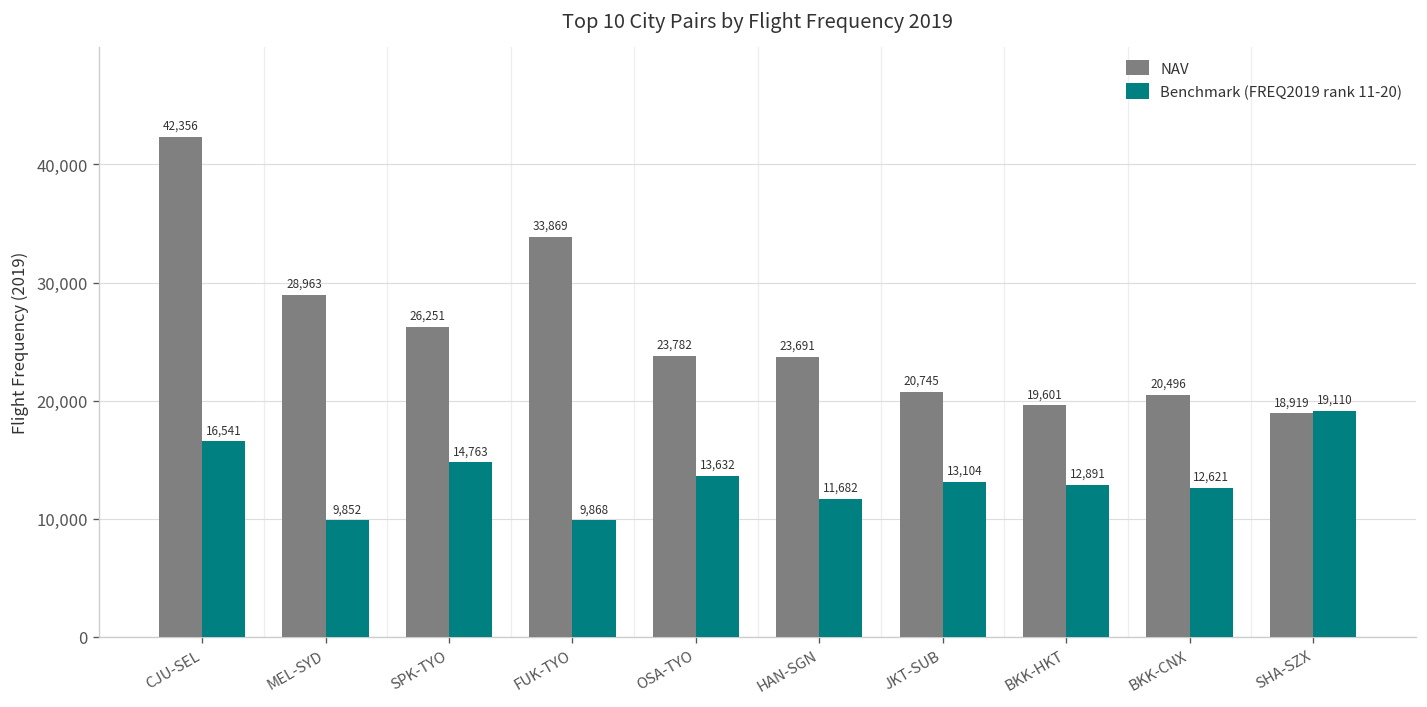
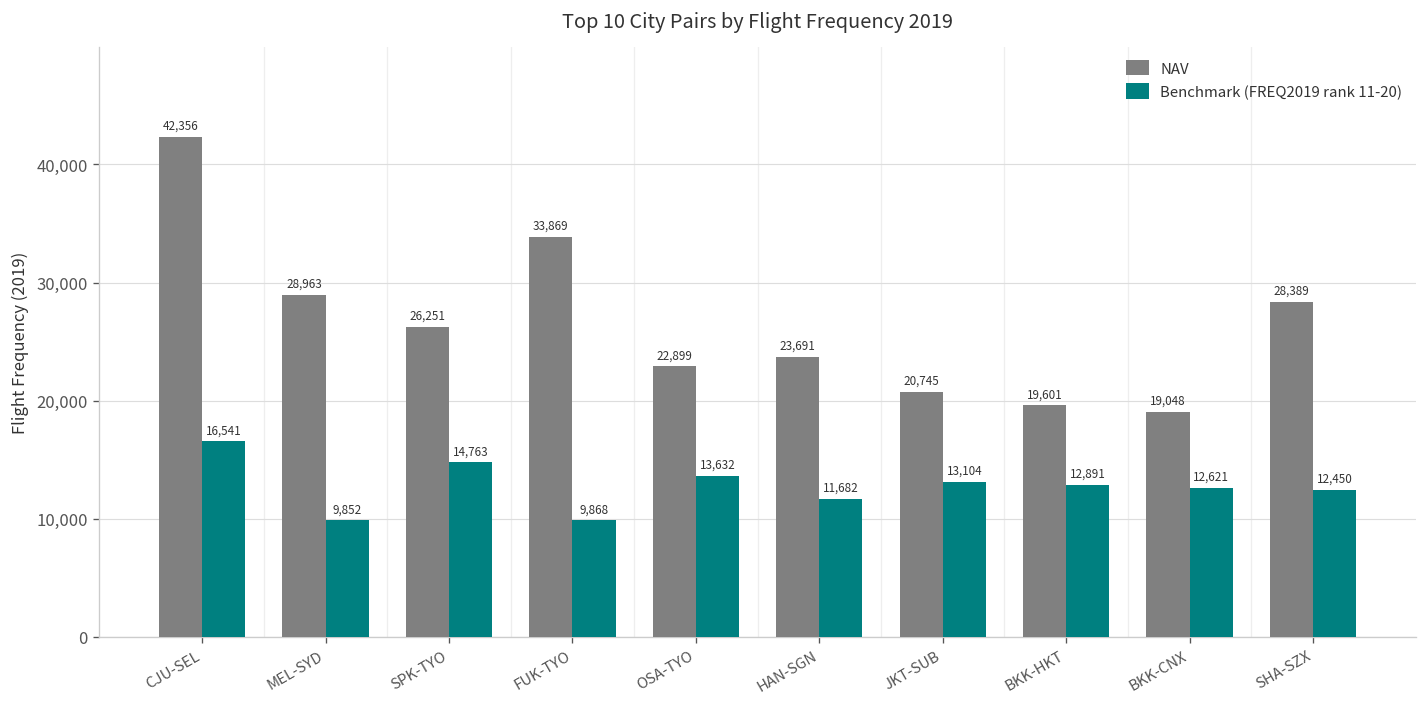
  {
    "NAV": {
      "CJU-SEL": "42,356",
      "MEL-SYD": "28,963",
      "SPK-TYO": "26,251",
      "FUK-TYO": "33,869",
-     "OSA-TYO": "23,782",
+     "OSA-TYO": "22,899",
      "HAN-SGN": "23,691",
      "JKT-SUB": "20,745",
      "BKK-HKT": "19,601",
-     "BKK-CNX": "20,496",
-     "SHA-SZX": "18,919"
+     "BKK-CNX": "19,048",
+     "SHA-SZX": "28,389"
    },
    "Benchmark (FREQ2019 rank 11-20)": {
      "CJU-SEL": "16,541",
      "MEL-SYD": "9,852",
      "SPK-TYO": "14,763",
      "FUK-TYO": "9,868",
      "OSA-TYO": "13,632",
      "HAN-SGN": "11,682",
      "JKT-SUB": "13,104",
      "BKK-HKT": "12,891",
      "BKK-CNX": "12,621",
-     "SHA-SZX": "19,110"
+     "SHA-SZX": "12,450"
    }
  }
